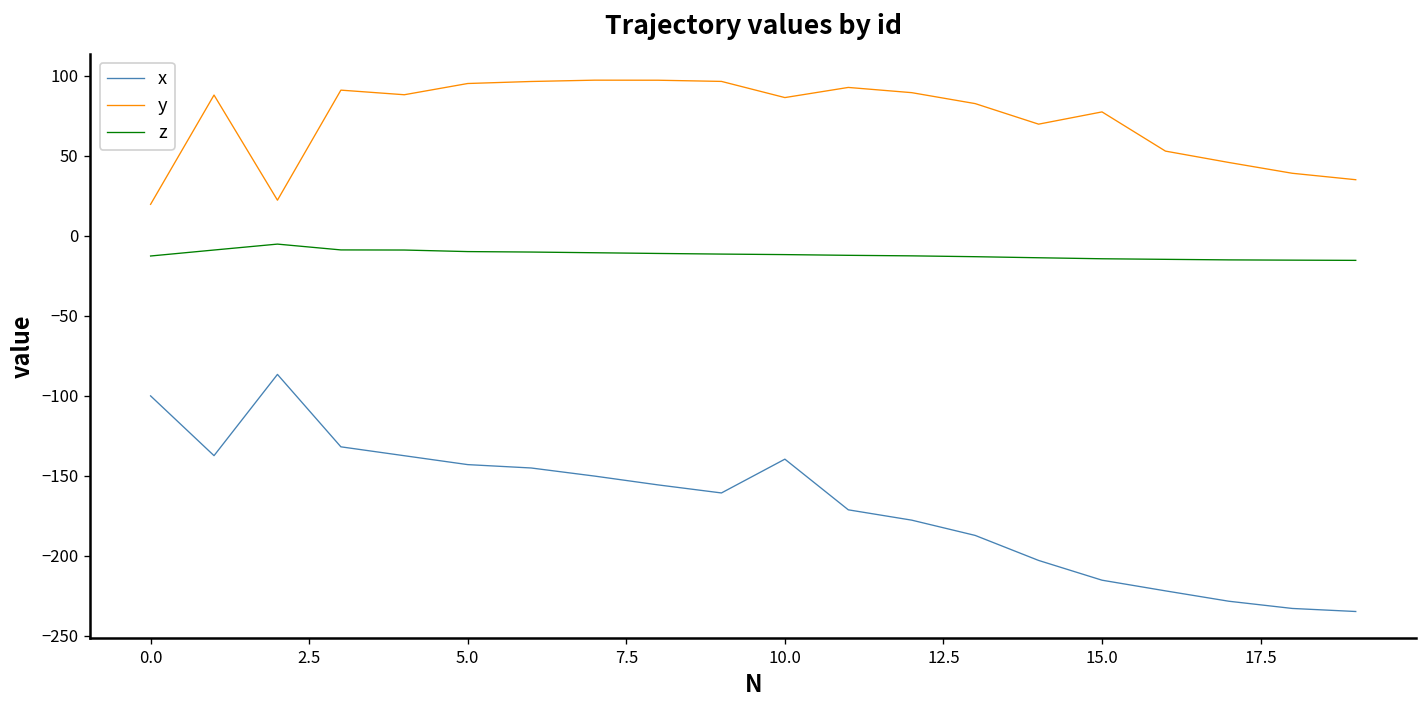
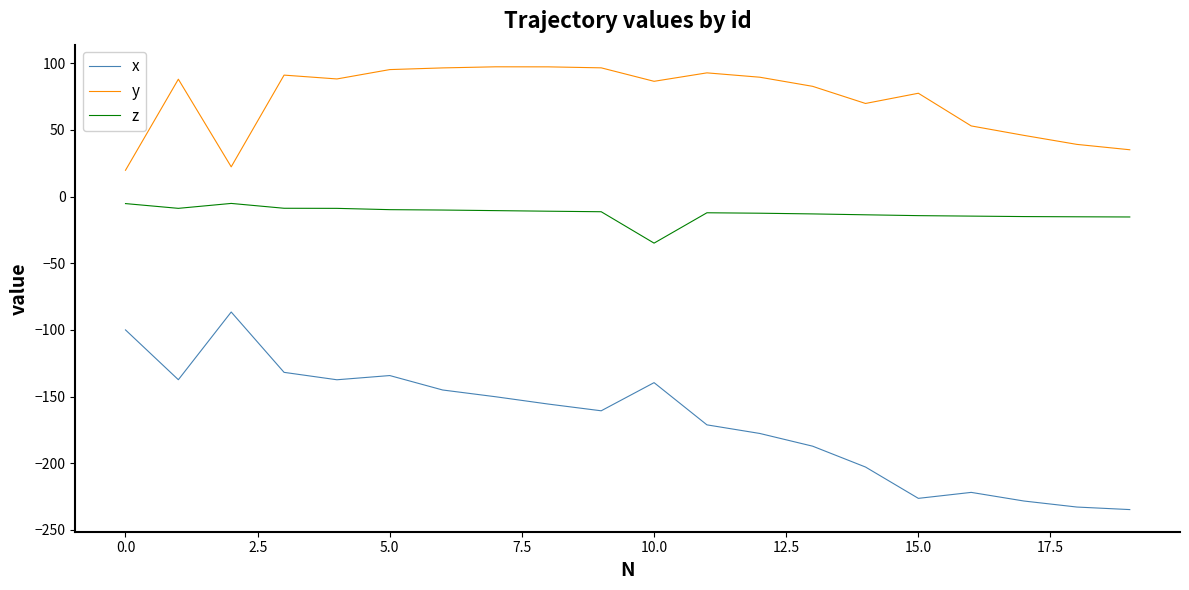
  {
    "x": {
      "0.0": -100,
-     "5.0": -143,
+     "5.0": -134,
      "10.0": -140,
-     "15.0": -215
+     "15.0": -226
    },
    "y": {
      "0.0": 20,
      "5.0": 95,
      "10.0": 86,
      "15.0": 77
    },
    "z": {
-     "0.0": -13,
+     "0.0": -5,
      "5.0": -10,
-     "10.0": -12,
+     "10.0": -35,
      "15.0": -14
    }
  }
